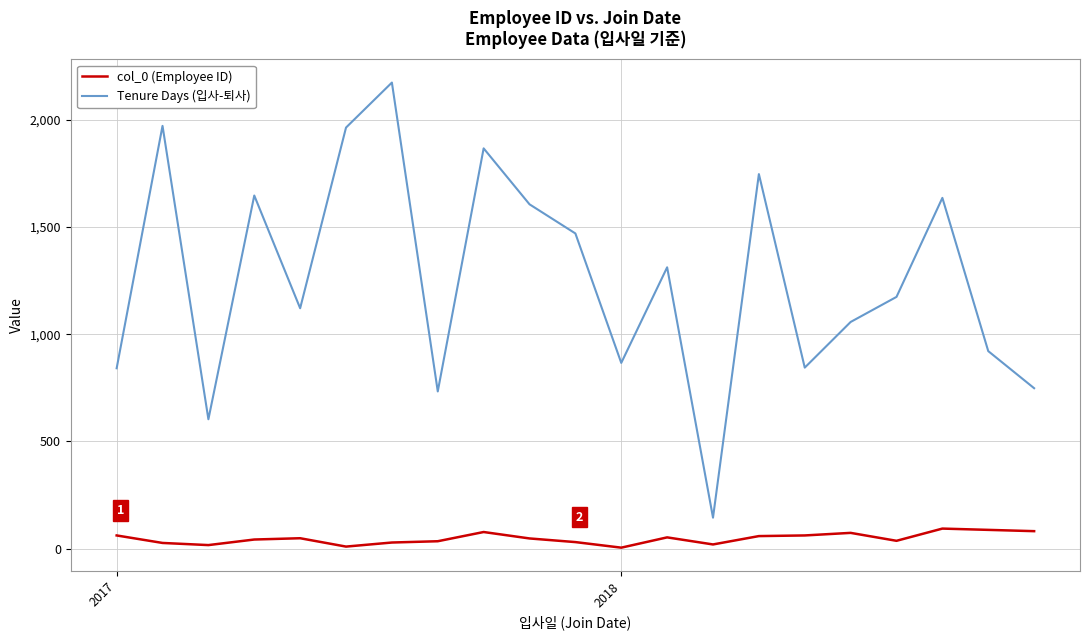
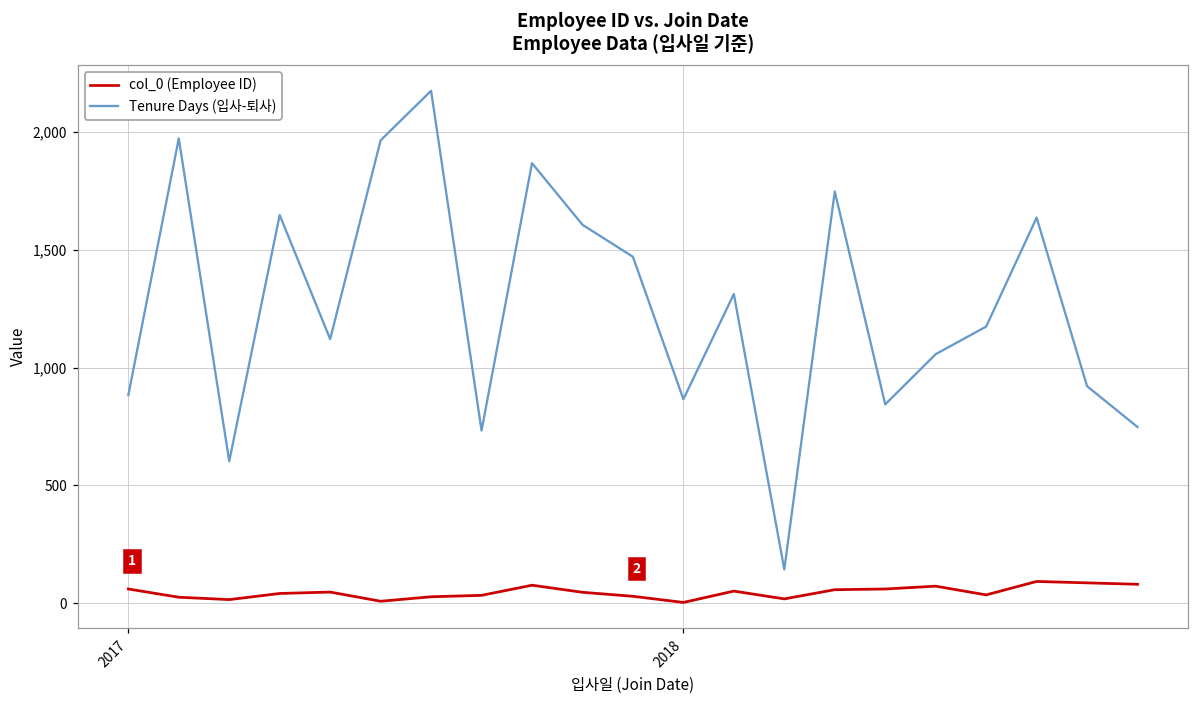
  {
    "col_0 (Employee ID)": {
      "2018": 0
    },
    "Tenure Days (입사-퇴사)": {
-     "2017": 840,
+     "2017": 880,
      "2018": 870
    }
  }
